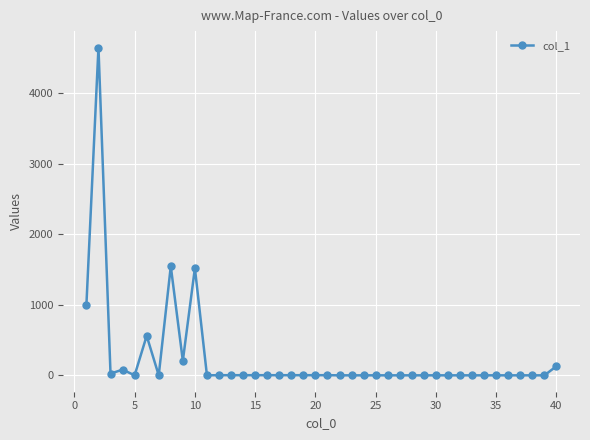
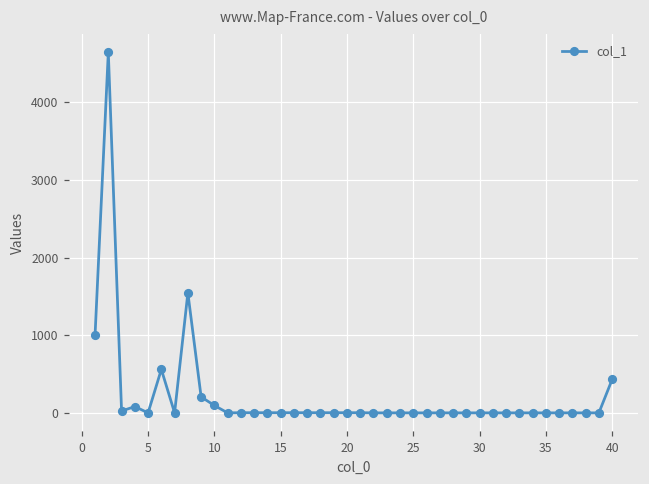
  {
    "5": 0,
-   "10": 1500,
+   "10": 100,
    "15": 0,
    "20": 0,
    "25": 0,
    "30": 0,
    "35": 0,
-   "40": 100
+   "40": 400
  }
